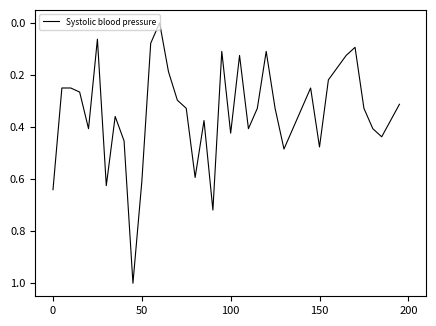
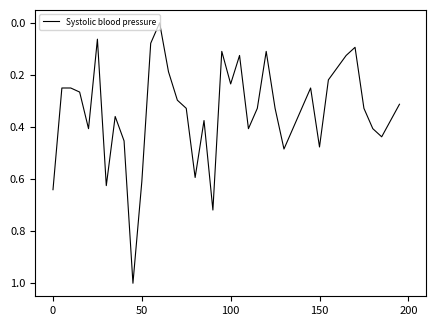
  {
    "0": 0.64,
    "50": 0.61,
-   "100": 0.42,
+   "100": 0.23,
    "150": 0.48
  }
